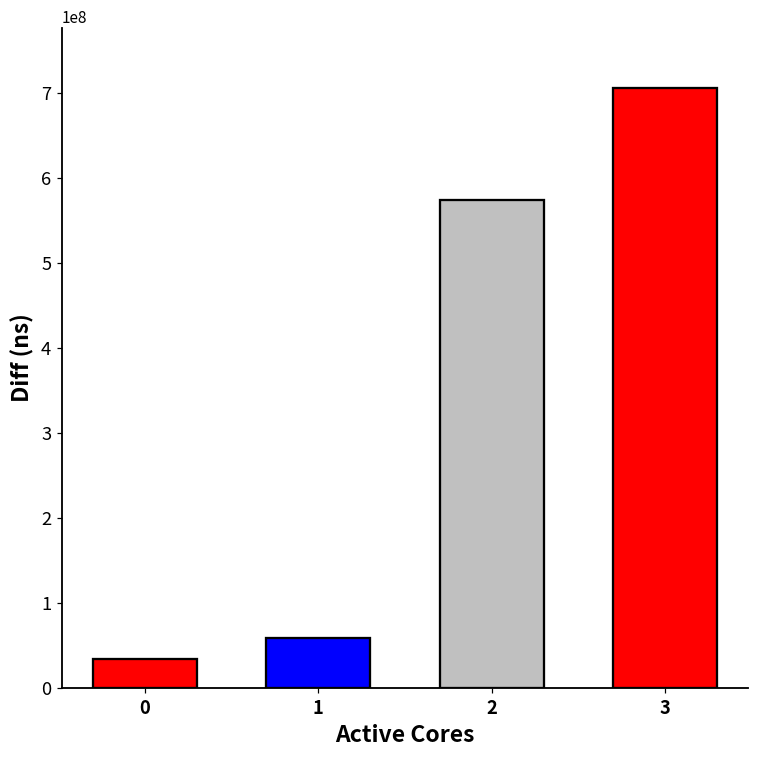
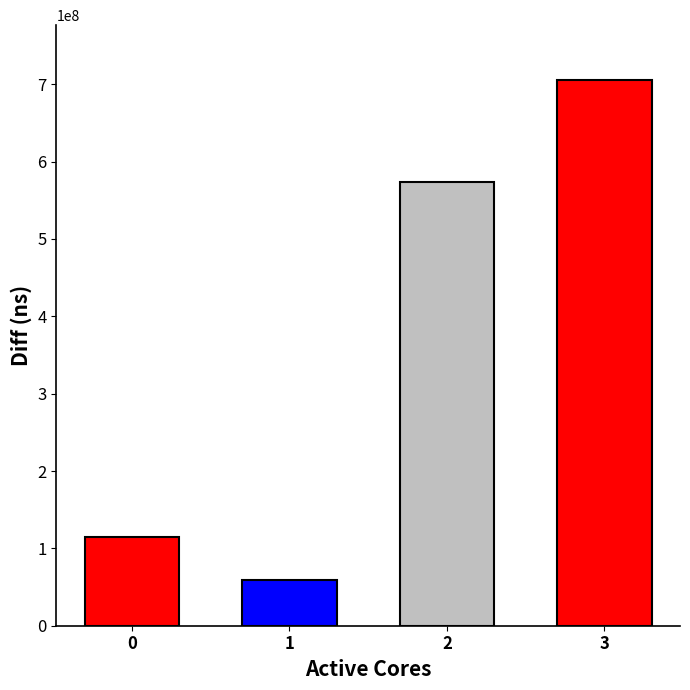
  {
-   "0": 30000000,
+   "0": 110000000,
    "1": 60000000,
    "2": 570000000,
    "3": 710000000
  }
